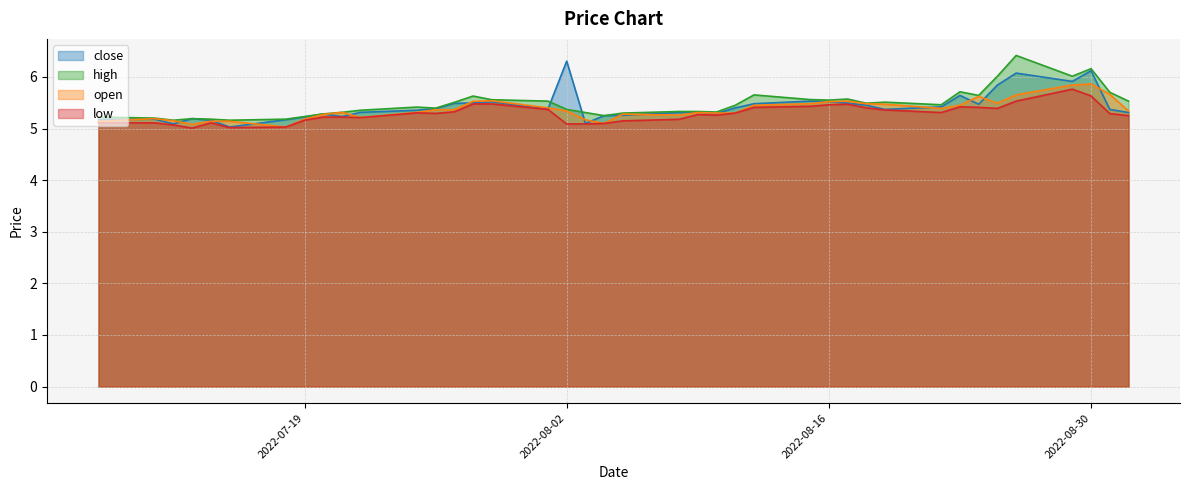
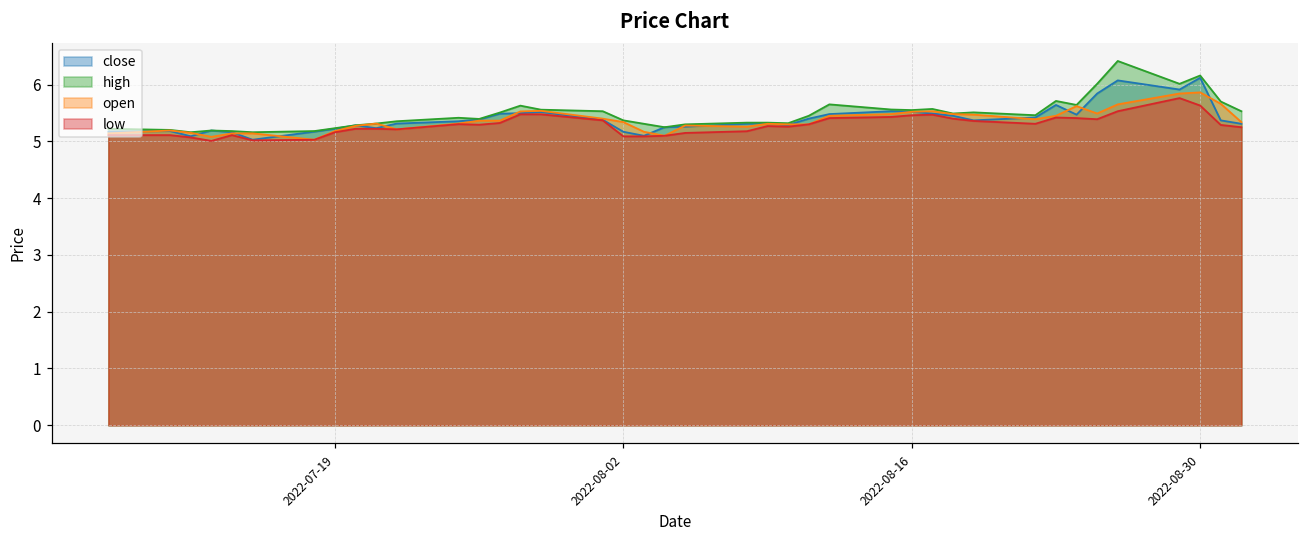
  {
    "close": {
-     "2022-08-02": 6.3
+     "2022-08-02": 5.2
    }
  }
